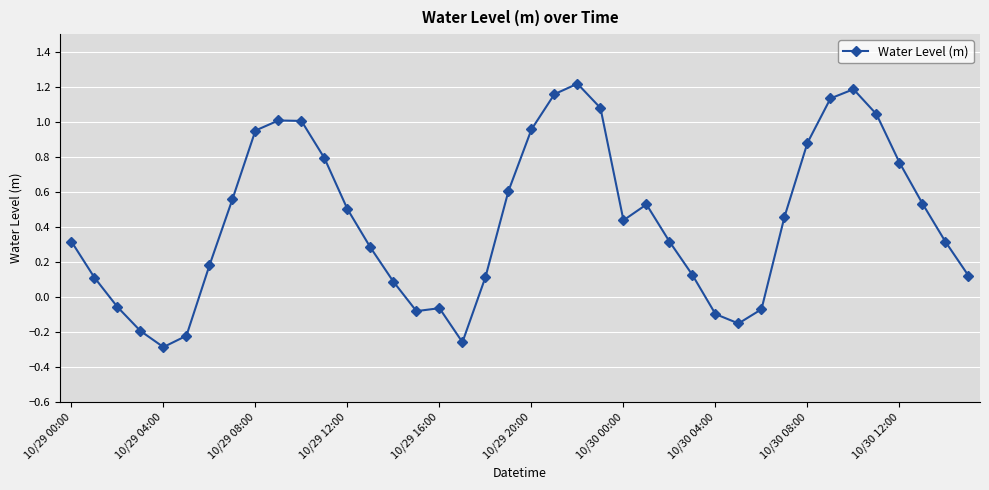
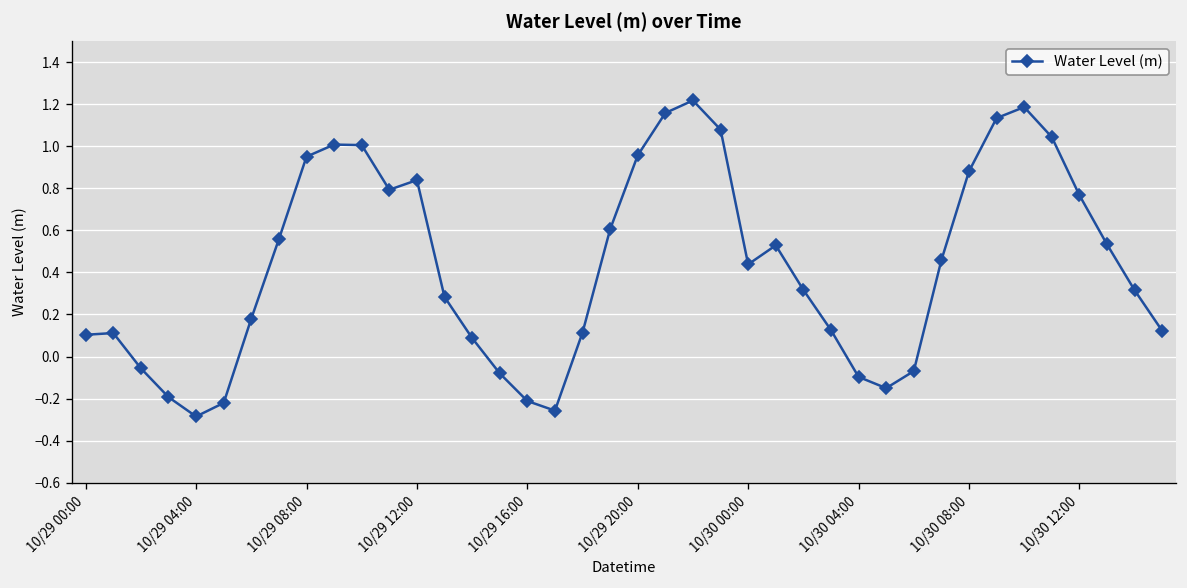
  {
-   "10/29 00:00": 0.32,
+   "10/29 00:00": 0.10,
    "10/29 04:00": -0.28,
    "10/29 08:00": 0.95,
-   "10/29 12:00": 0.50,
-   "10/29 16:00": -0.06,
+   "10/29 12:00": 0.84,
+   "10/29 16:00": -0.21,
    "10/29 20:00": 0.96,
    "10/30 00:00": 0.44,
    "10/30 04:00": -0.10,
    "10/30 08:00": 0.88,
    "10/30 12:00": 0.77
  }
